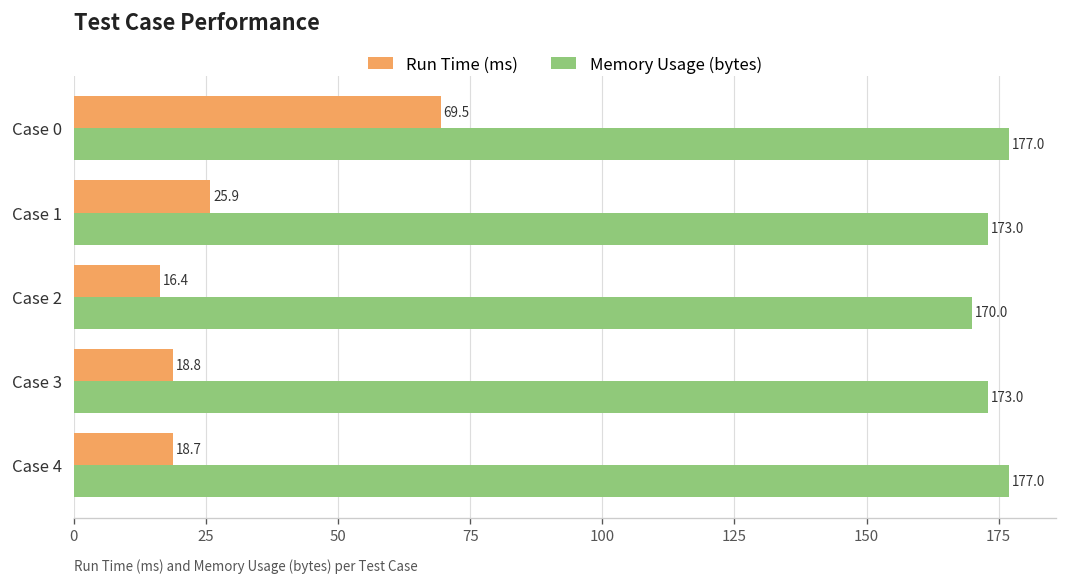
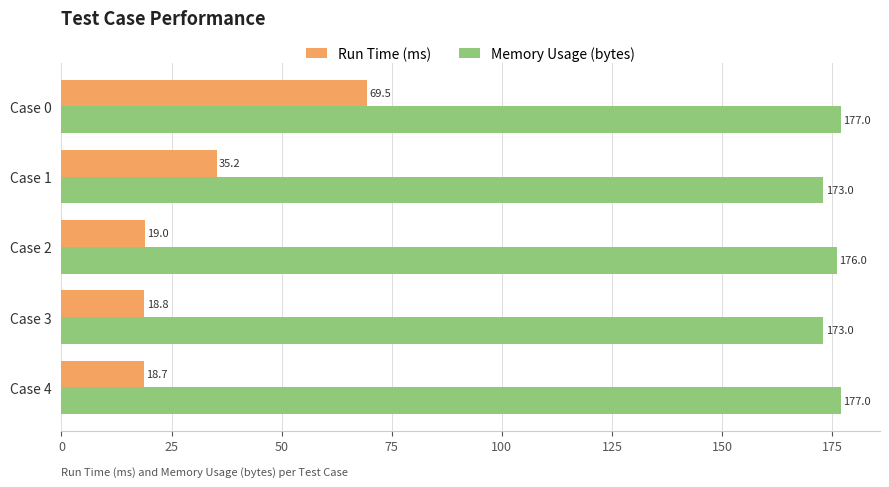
  {
    "Run Time (ms)": {
      "Case 0": 69.5,
-     "Case 1": 25.9,
-     "Case 2": 16.4,
+     "Case 1": 35.2,
+     "Case 2": 19.0,
      "Case 3": 18.8,
      "Case 4": 18.7
    },
    "Memory Usage (bytes)": {
      "Case 0": 177.0,
      "Case 1": 173.0,
-     "Case 2": 170.0,
+     "Case 2": 176.0,
      "Case 3": 173.0,
      "Case 4": 177.0
    }
  }
